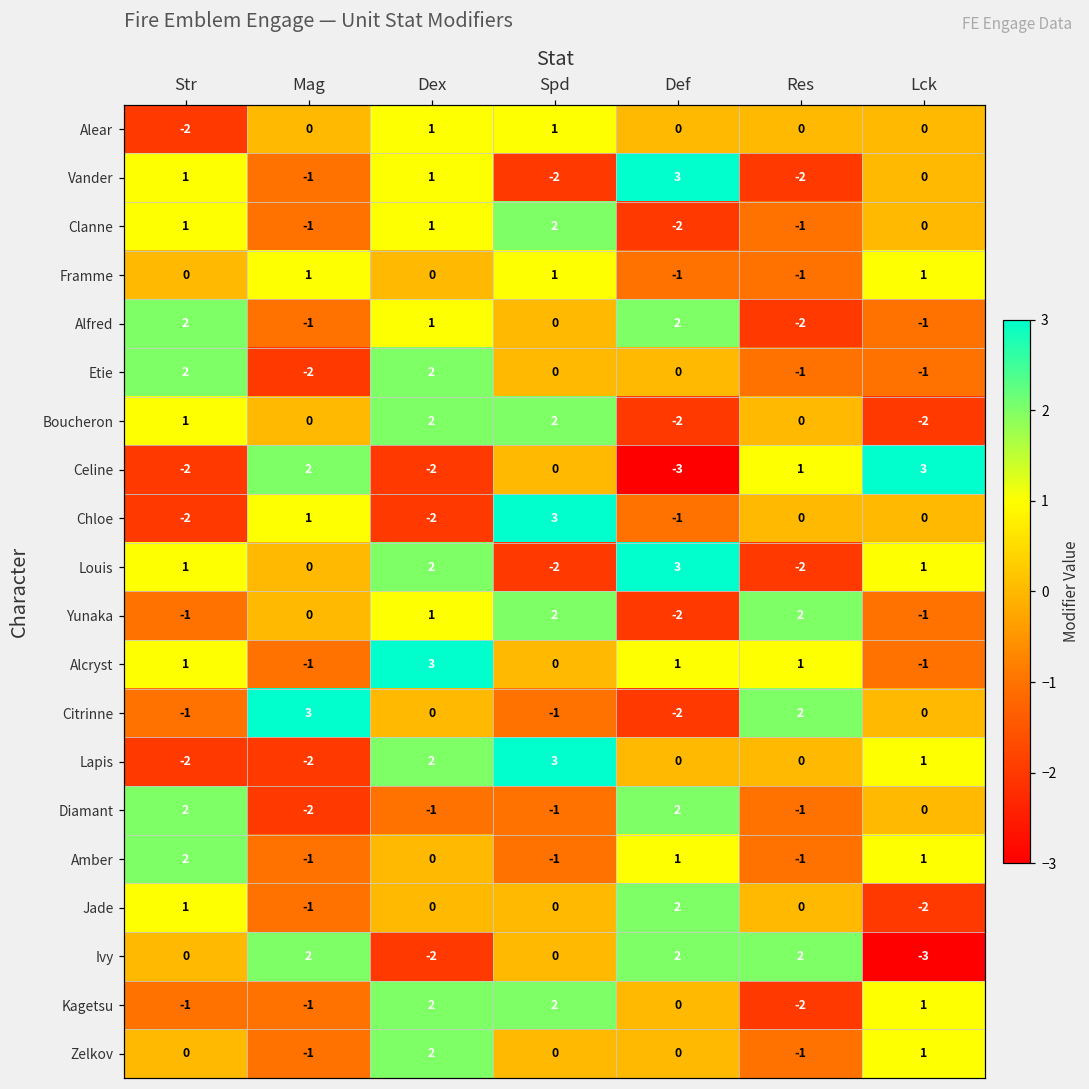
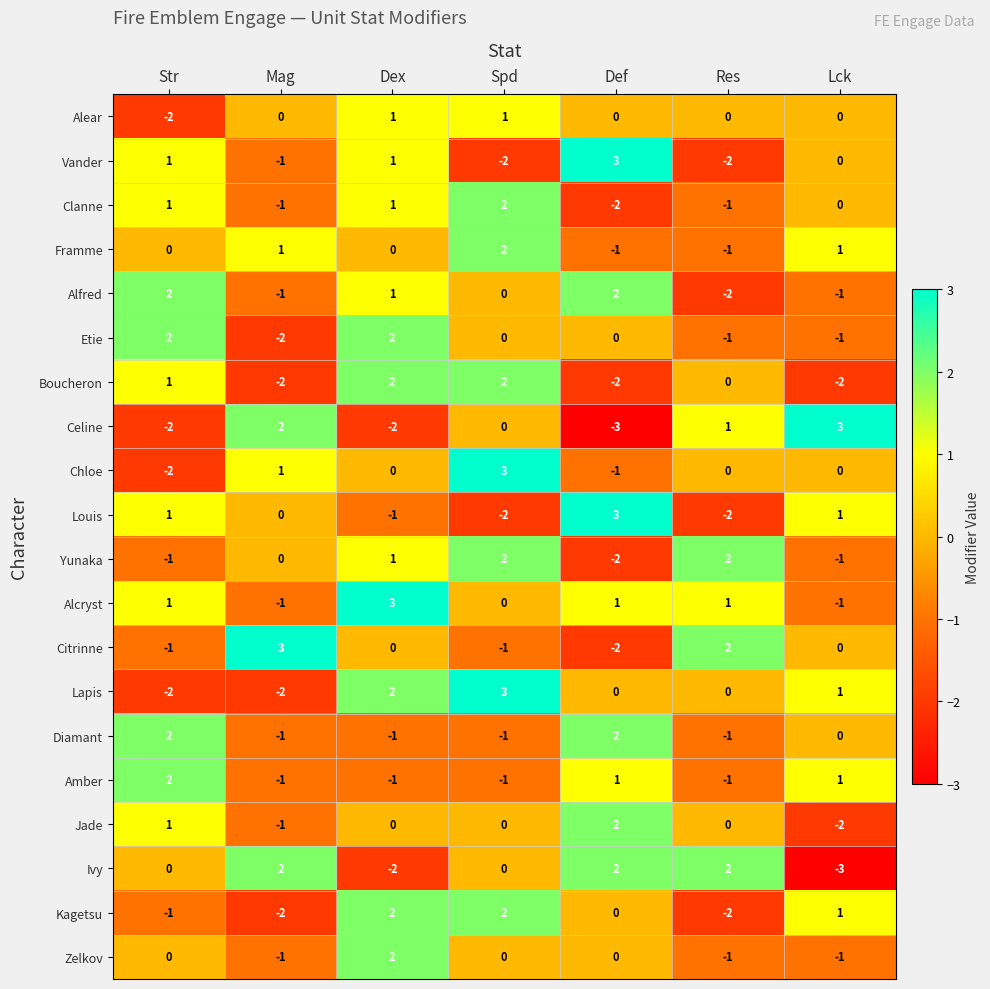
  {
    "Alear": {
      "Str": -2,
      "Mag": 0,
      "Dex": 1,
      "Spd": 1,
      "Def": 0,
      "Res": 0,
      "Lck": 0
    },
    "Vander": {
      "Str": 1,
      "Mag": -1,
      "Dex": 1,
      "Spd": -2,
      "Def": 3,
      "Res": -2,
      "Lck": 0
    },
    "Clanne": {
      "Str": 1,
      "Mag": -1,
      "Dex": 1,
      "Spd": 2,
      "Def": -2,
      "Res": -1,
      "Lck": 0
    },
    "Framme": {
      "Str": 0,
      "Mag": 1,
      "Dex": 0,
-     "Spd": 1,
+     "Spd": 2,
      "Def": -1,
      "Res": -1,
      "Lck": 1
    },
    "Alfred": {
      "Str": 2,
      "Mag": -1,
      "Dex": 1,
      "Spd": 0,
      "Def": 2,
      "Res": -2,
      "Lck": -1
    },
    "Etie": {
      "Str": 2,
      "Mag": -2,
      "Dex": 2,
      "Spd": 0,
      "Def": 0,
      "Res": -1,
      "Lck": -1
    },
    "Boucheron": {
      "Str": 1,
-     "Mag": 0,
+     "Mag": -2,
      "Dex": 2,
      "Spd": 2,
      "Def": -2,
      "Res": 0,
      "Lck": -2
    },
    "Celine": {
      "Str": -2,
      "Mag": 2,
      "Dex": -2,
      "Spd": 0,
      "Def": -3,
      "Res": 1,
      "Lck": 3
    },
    "Chloe": {
      "Str": -2,
      "Mag": 1,
-     "Dex": -2,
+     "Dex": 0,
      "Spd": 3,
      "Def": -1,
      "Res": 0,
      "Lck": 0
    },
    "Louis": {
      "Str": 1,
      "Mag": 0,
-     "Dex": 2,
+     "Dex": -1,
      "Spd": -2,
      "Def": 3,
      "Res": -2,
      "Lck": 1
    },
    "Yunaka": {
      "Str": -1,
      "Mag": 0,
      "Dex": 1,
      "Spd": 2,
      "Def": -2,
      "Res": 2,
      "Lck": -1
    },
    "Alcryst": {
      "Str": 1,
      "Mag": -1,
      "Dex": 3,
      "Spd": 0,
      "Def": 1,
      "Res": 1,
      "Lck": -1
    },
    "Citrinne": {
      "Str": -1,
      "Mag": 3,
      "Dex": 0,
      "Spd": -1,
      "Def": -2,
      "Res": 2,
      "Lck": 0
    },
    "Lapis": {
      "Str": -2,
      "Mag": -2,
      "Dex": 2,
      "Spd": 3,
      "Def": 0,
      "Res": 0,
      "Lck": 1
    },
    "Diamant": {
      "Str": 2,
-     "Mag": -2,
+     "Mag": -1,
      "Dex": -1,
      "Spd": -1,
      "Def": 2,
      "Res": -1,
      "Lck": 0
    },
    "Amber": {
      "Str": 2,
      "Mag": -1,
-     "Dex": 0,
+     "Dex": -1,
      "Spd": -1,
      "Def": 1,
      "Res": -1,
      "Lck": 1
    },
    "Jade": {
      "Str": 1,
      "Mag": -1,
      "Dex": 0,
      "Spd": 0,
      "Def": 2,
      "Res": 0,
      "Lck": -2
    },
    "Ivy": {
      "Str": 0,
      "Mag": 2,
      "Dex": -2,
      "Spd": 0,
      "Def": 2,
      "Res": 2,
      "Lck": -3
    },
    "Kagetsu": {
      "Str": -1,
-     "Mag": -1,
+     "Mag": -2,
      "Dex": 2,
      "Spd": 2,
      "Def": 0,
      "Res": -2,
      "Lck": 1
    },
    "Zelkov": {
      "Str": 0,
      "Mag": -1,
      "Dex": 2,
      "Spd": 0,
      "Def": 0,
      "Res": -1,
-     "Lck": 1
+     "Lck": -1
    }
  }
